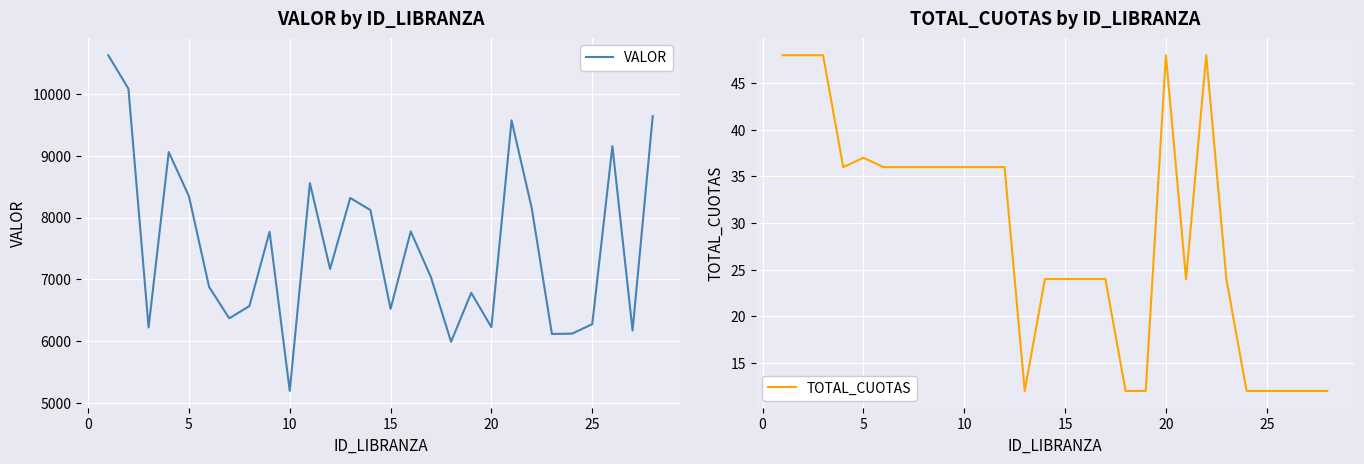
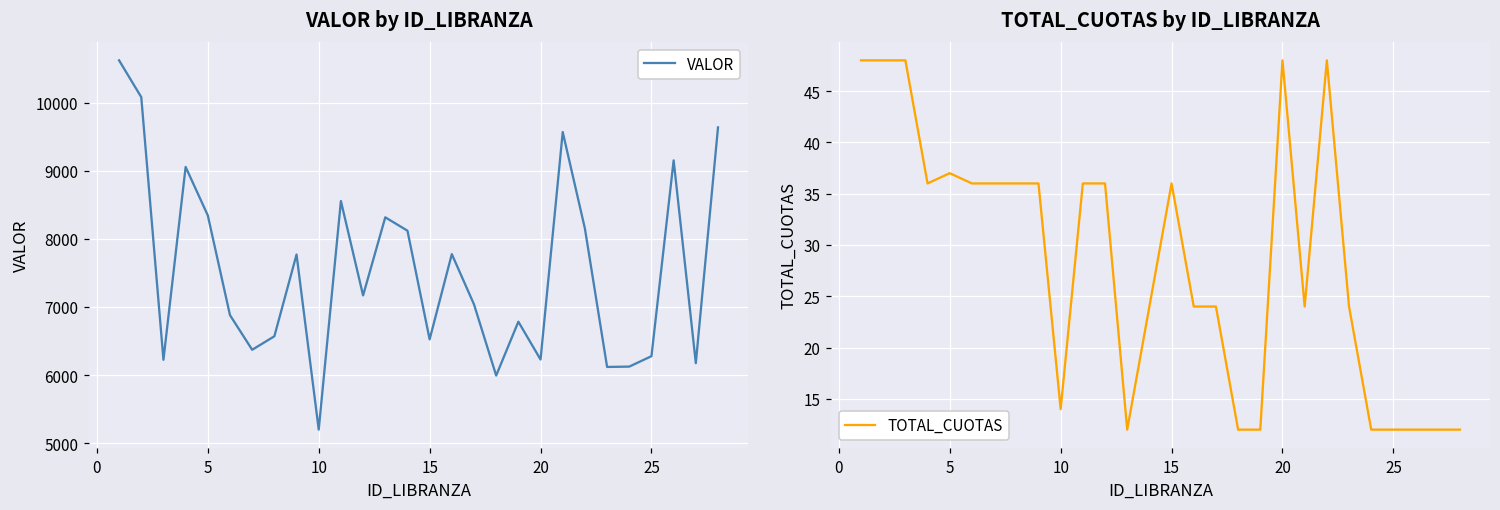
  {
    "VALOR by ID_LIBRANZA": {
      "5": 8300,
      "10": 5200,
      "15": 6500,
      "20": 6200,
      "25": 6300
    },
    "TOTAL_CUOTAS by ID_LIBRANZA": {
      "5": 37,
-     "10": 36,
-     "15": 24,
+     "10": 14,
+     "15": 36,
      "20": 48,
      "25": 12
    }
  }
